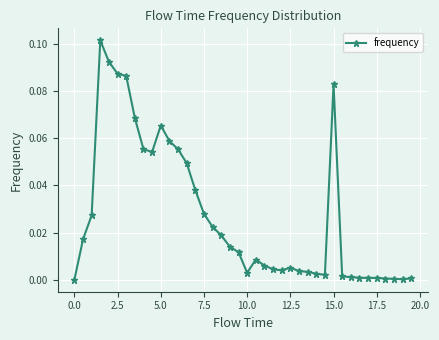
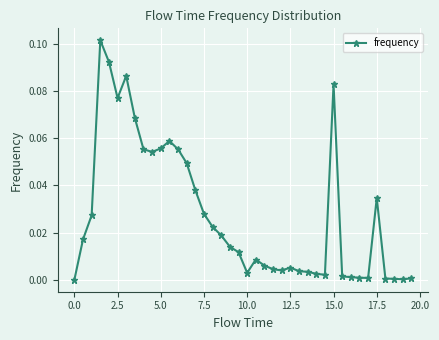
  {
    "0.0": 0.000,
-   "2.5": 0.087,
-   "5.0": 0.065,
+   "2.5": 0.077,
+   "5.0": 0.056,
    "7.5": 0.028,
    "10.0": 0.003,
    "12.5": 0.005,
    "15.0": 0.083,
-   "17.5": 0.001
+   "17.5": 0.035
  }
